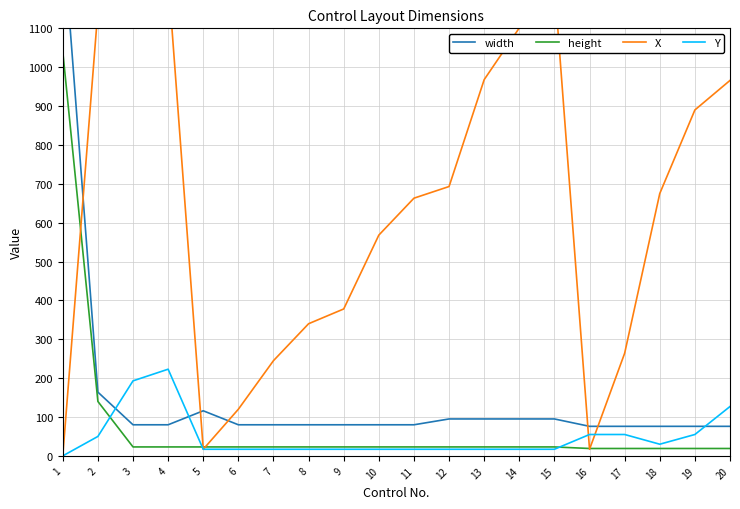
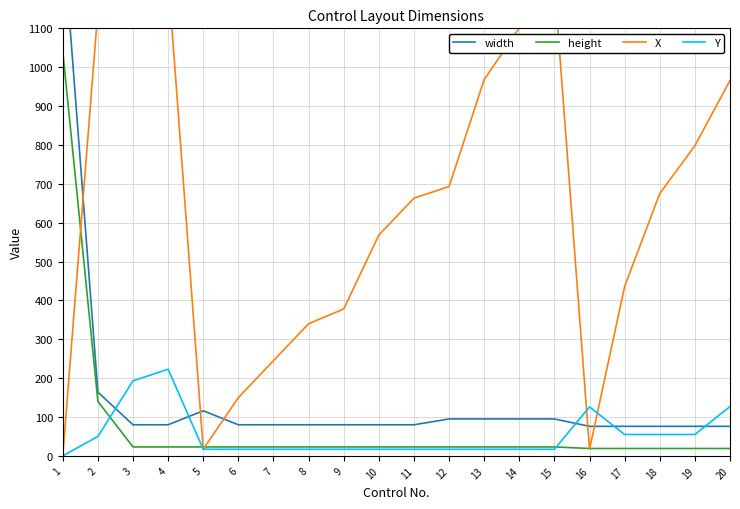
  {
    "width": {
      "2": 160,
      "3": 80,
      "4": 80,
      "5": 120,
      "6": 80,
      "7": 80,
      "8": 80,
      "9": 80,
      "10": 80,
      "11": 80,
      "12": 100,
      "13": 100,
      "14": 100,
      "15": 100,
      "16": 80,
      "17": 80,
      "18": 80,
      "19": 80,
      "20": 80
    },
    "height": {
      "1": 1040,
      "2": 140,
      "3": 20,
      "4": 20,
      "17": 20,
      "18": 20,
      "19": 20,
      "20": 20
    },
    "X": {
-     "6": 120,
+     "6": 150,
      "7": 250,
      "8": 340,
      "9": 380,
      "10": 570,
      "11": 660,
      "12": 690,
      "13": 970,
      "14": 1100,
-     "17": 260,
+     "17": 440,
      "18": 680,
-     "19": 890,
+     "19": 800,
      "20": 970
    },
    "Y": {
      "2": 50,
      "3": 190,
      "4": 220,
-     "16": 60,
+     "16": 130,
      "17": 60,
-     "18": 30,
+     "18": 60,
      "19": 60,
      "20": 130
    }
  }
